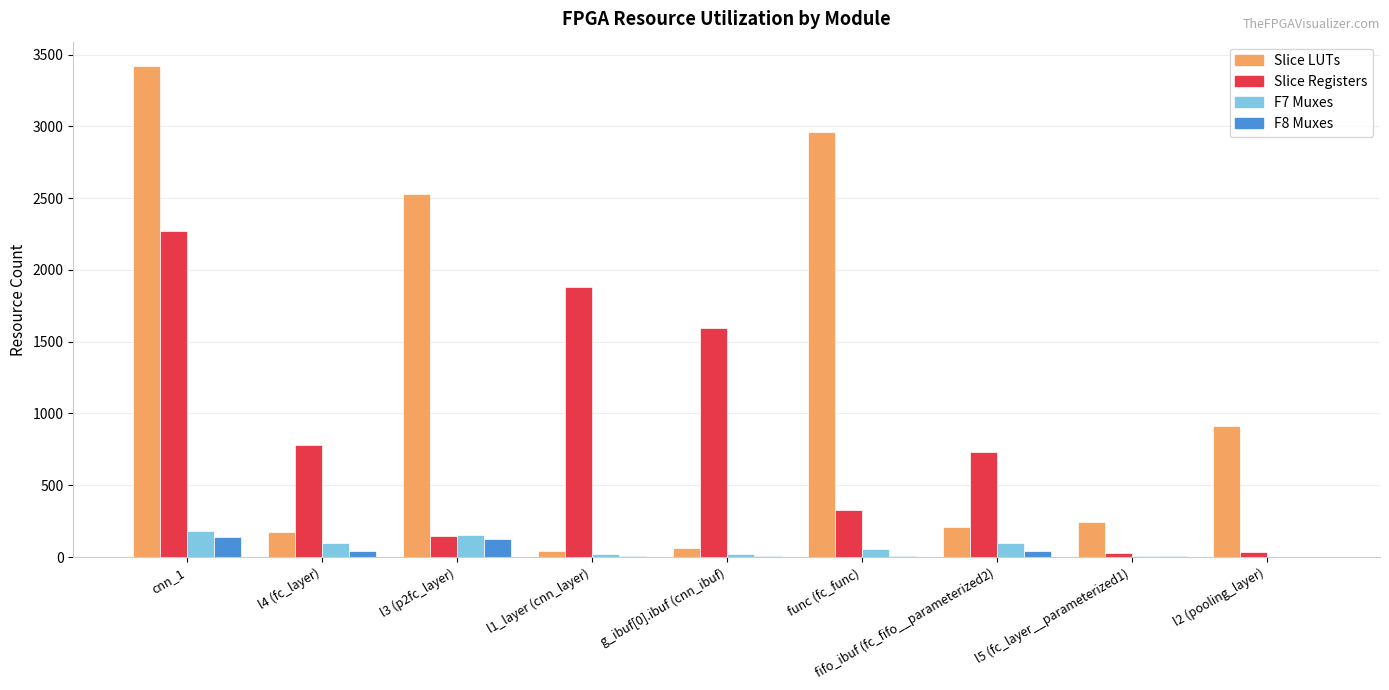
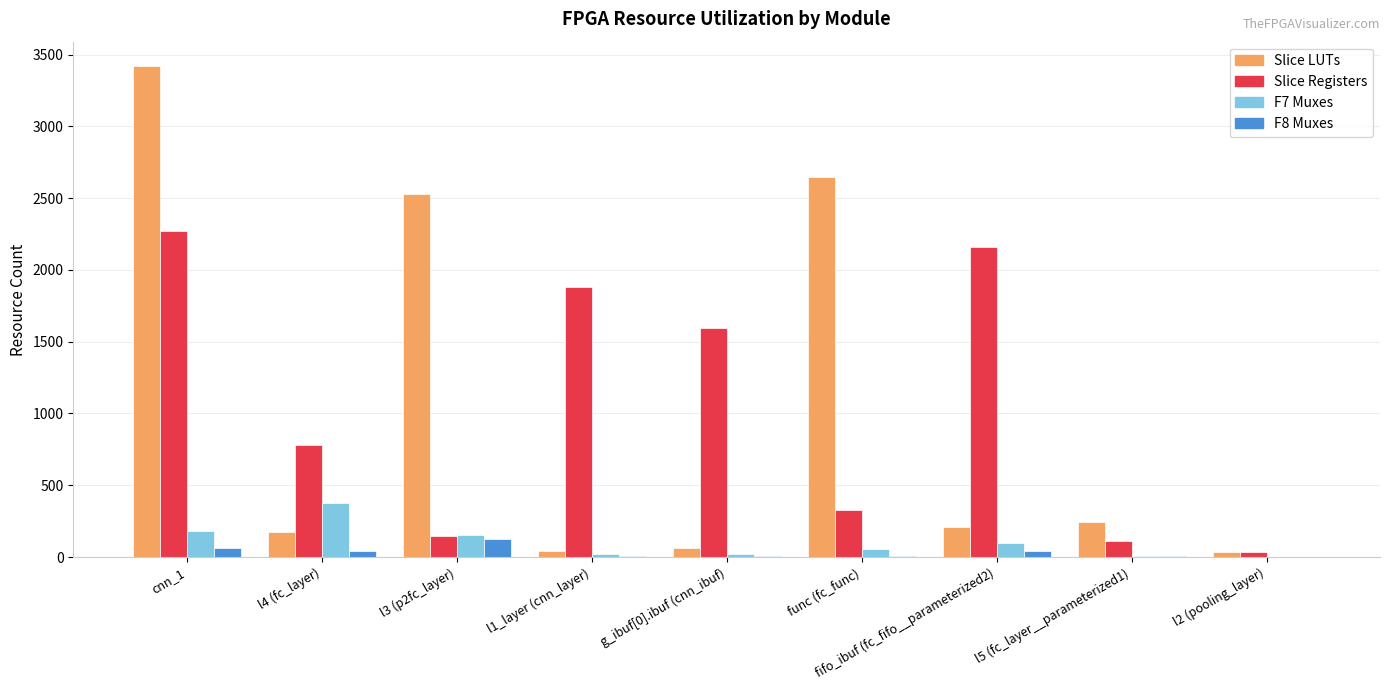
  {
    "Slice LUTs": {
      "cnn_1": 3420,
      "l4 (fc_layer)": 180,
      "l3 (p2fc_layer)": 2530,
      "l1_layer (cnn_layer)": 50,
      "g_ibuf[0].ibuf (cnn_ibuf)": 70,
-     "func (fc_func)": 2960,
+     "func (fc_func)": 2650,
      "fifo_ibuf (fc_fifo__parameterized2)": 210,
      "l5 (fc_layer__parameterized1)": 250,
-     "l2 (pooling_layer)": 910
+     "l2 (pooling_layer)": 30
    },
    "Slice Registers": {
      "cnn_1": 2270,
      "l4 (fc_layer)": 780,
      "l3 (p2fc_layer)": 150,
      "l1_layer (cnn_layer)": 1880,
      "g_ibuf[0].ibuf (cnn_ibuf)": 1600,
      "func (fc_func)": 330,
-     "fifo_ibuf (fc_fifo__parameterized2)": 730,
-     "l5 (fc_layer__parameterized1)": 30,
+     "fifo_ibuf (fc_fifo__parameterized2)": 2160,
+     "l5 (fc_layer__parameterized1)": 110,
      "l2 (pooling_layer)": 30
    },
    "F7 Muxes": {
      "cnn_1": 180,
-     "l4 (fc_layer)": 100,
+     "l4 (fc_layer)": 380,
      "l3 (p2fc_layer)": 150,
      "l1_layer (cnn_layer)": 20,
      "g_ibuf[0].ibuf (cnn_ibuf)": 20,
      "func (fc_func)": 50,
      "fifo_ibuf (fc_fifo__parameterized2)": 100,
      "l2 (pooling_layer)": 0
    },
    "F8 Muxes": {
-     "cnn_1": 140,
+     "cnn_1": 60,
      "l4 (fc_layer)": 50,
      "l3 (p2fc_layer)": 120,
      "fifo_ibuf (fc_fifo__parameterized2)": 50,
      "l2 (pooling_layer)": 0
    }
  }
